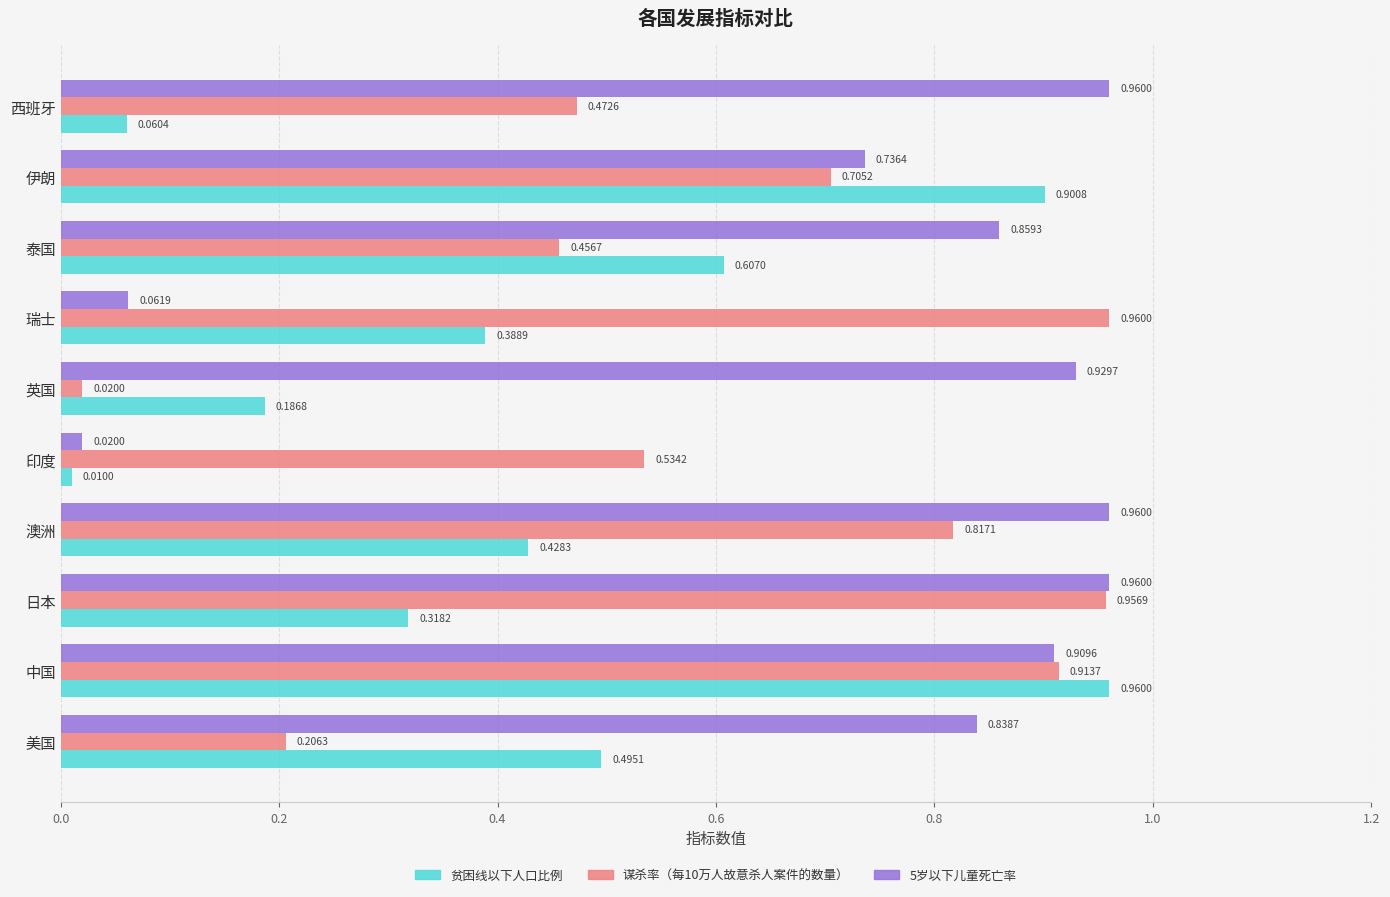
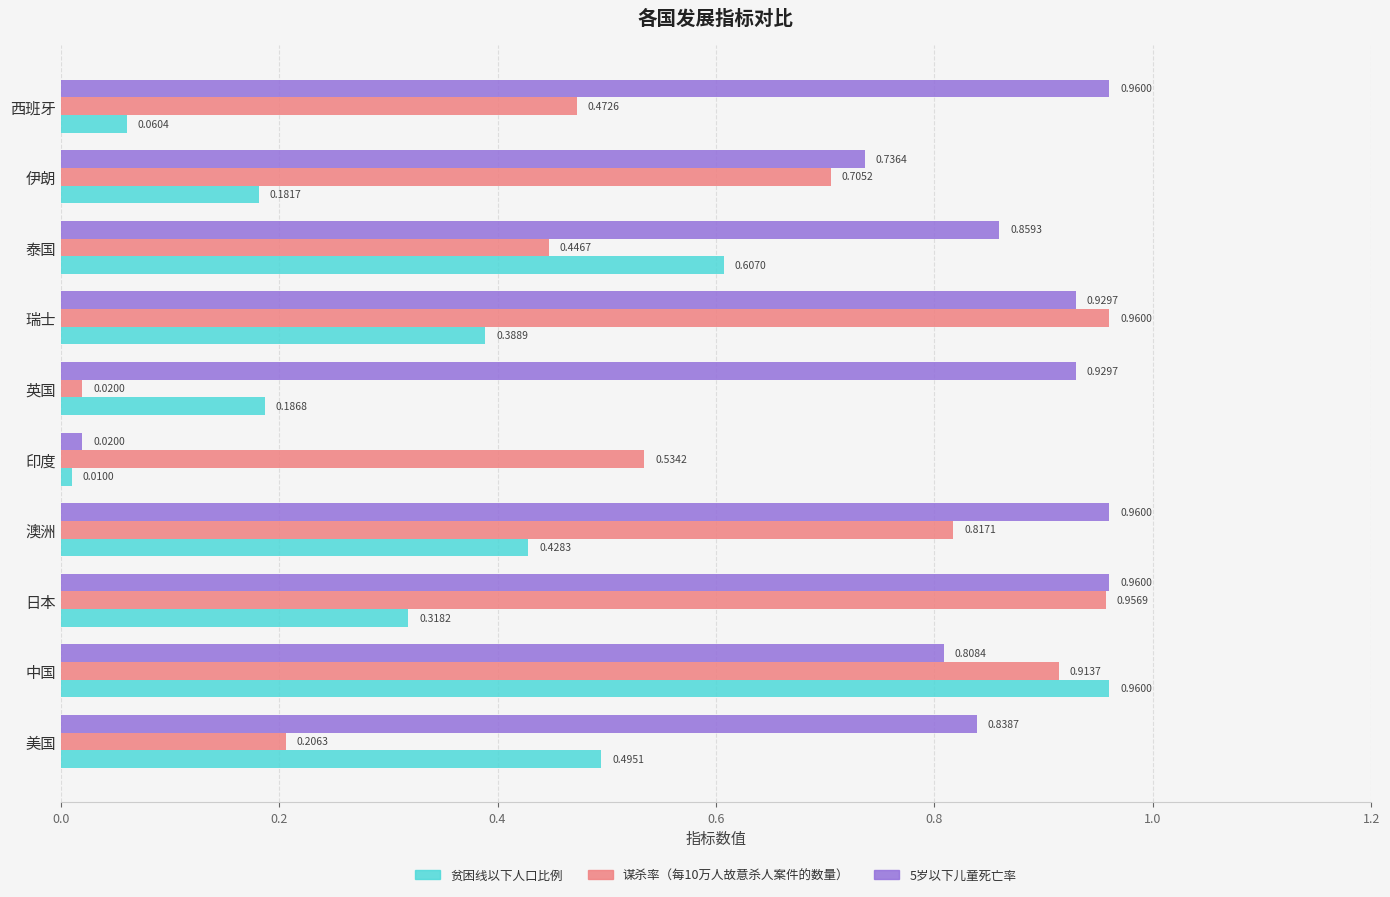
  {
    "贫困线以下人口比例": {
      "西班牙": 0.0604,
-     "伊朗": 0.9008,
+     "伊朗": 0.1817,
      "泰国": 0.6070,
      "瑞士": 0.3889,
      "英国": 0.1868,
      "印度": 0.0100,
      "澳洲": 0.4283,
      "日本": 0.3182,
      "中国": 0.9600,
      "美国": 0.4951
    },
    "谋杀率（每10万人故意杀人案件的数量）": {
      "西班牙": 0.4726,
      "伊朗": 0.7052,
-     "泰国": 0.4567,
+     "泰国": 0.4467,
      "瑞士": 0.9600,
      "英国": 0.0200,
      "印度": 0.5342,
      "澳洲": 0.8171,
      "日本": 0.9569,
      "中国": 0.9137,
      "美国": 0.2063
    },
    "5岁以下儿童死亡率": {
      "西班牙": 0.9600,
      "伊朗": 0.7364,
      "泰国": 0.8593,
-     "瑞士": 0.0619,
+     "瑞士": 0.9297,
      "英国": 0.9297,
      "印度": 0.0200,
      "澳洲": 0.9600,
      "日本": 0.9600,
-     "中国": 0.9096,
+     "中国": 0.8084,
      "美国": 0.8387
    }
  }
